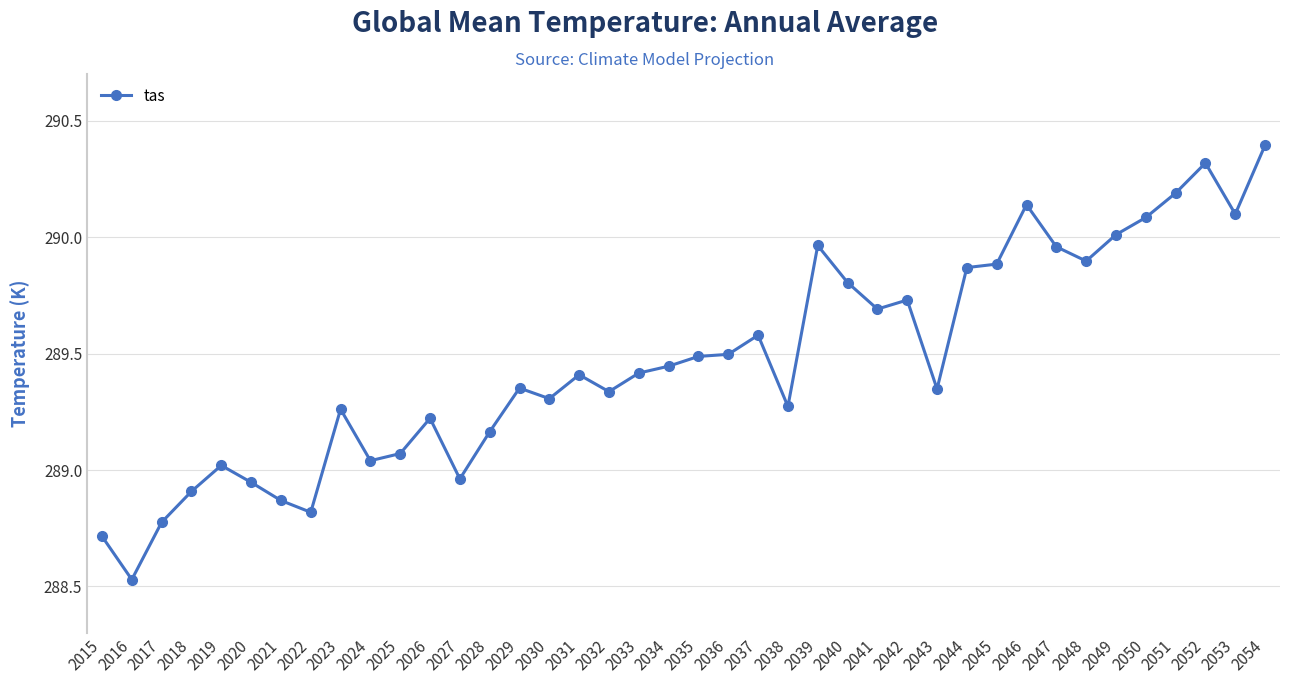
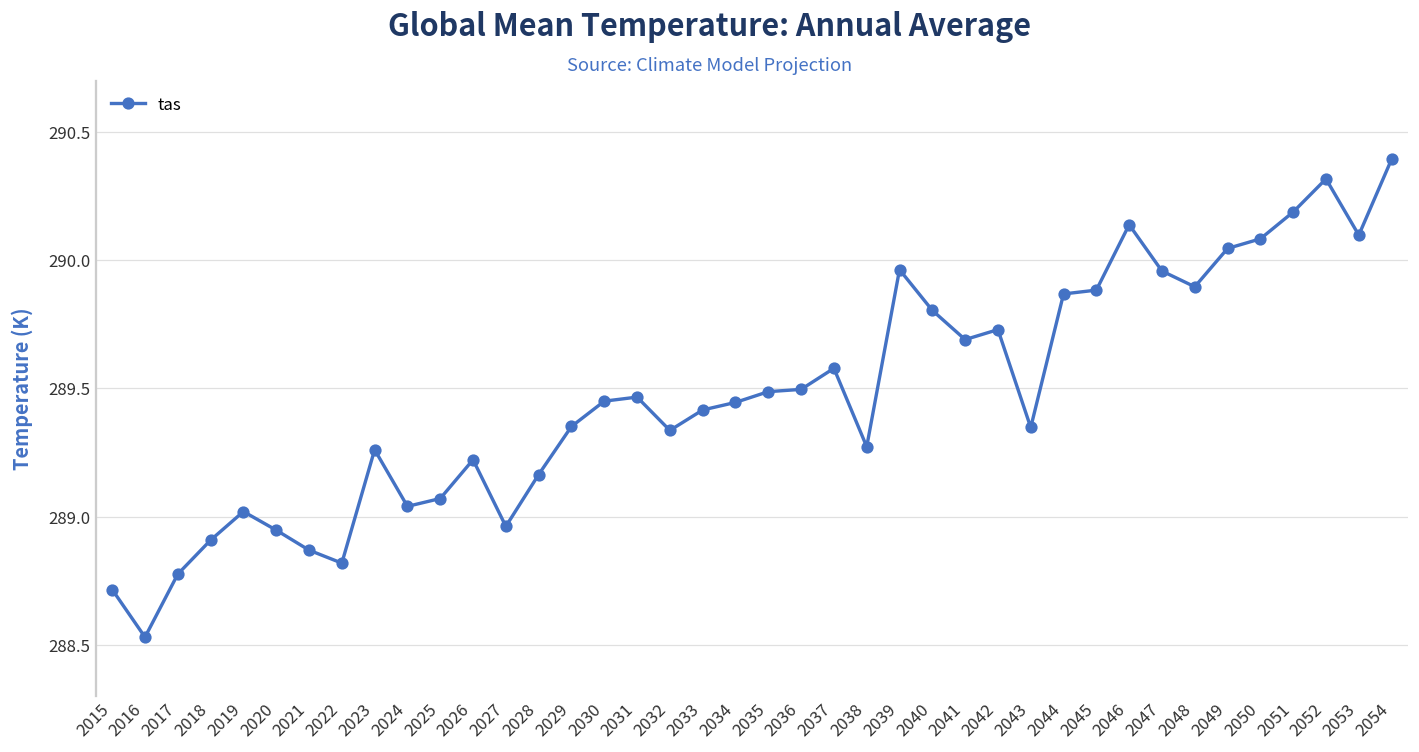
  {
    "2015": 288.72,
    "2016": 288.53,
    "2017": 288.78,
    "2018": 288.91,
    "2019": 289.02,
    "2020": 288.95,
    "2021": 288.87,
    "2022": 288.82,
    "2023": 289.26,
    "2024": 289.04,
    "2025": 289.07,
    "2026": 289.22,
    "2027": 288.96,
    "2028": 289.16,
    "2029": 289.35,
-   "2030": 289.31,
-   "2031": 289.41,
+   "2030": 289.45,
+   "2031": 289.47,
    "2032": 289.34,
    "2033": 289.42,
    "2034": 289.45,
    "2035": 289.49,
    "2036": 289.50,
    "2037": 289.58,
    "2038": 289.27,
    "2039": 289.96,
    "2040": 289.80,
    "2041": 289.69,
    "2042": 289.73,
    "2043": 289.35,
    "2044": 289.87,
    "2045": 289.88,
    "2046": 290.14,
    "2047": 289.96,
    "2048": 289.90,
-   "2049": 290.01,
+   "2049": 290.05,
    "2050": 290.08,
    "2051": 290.19,
    "2052": 290.32,
    "2053": 290.10,
    "2054": 290.39
  }
